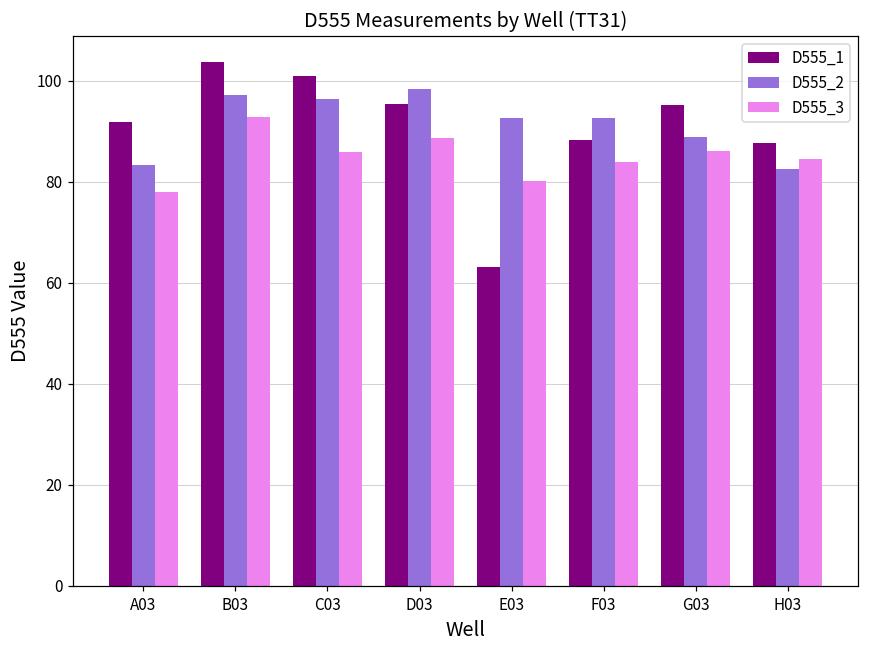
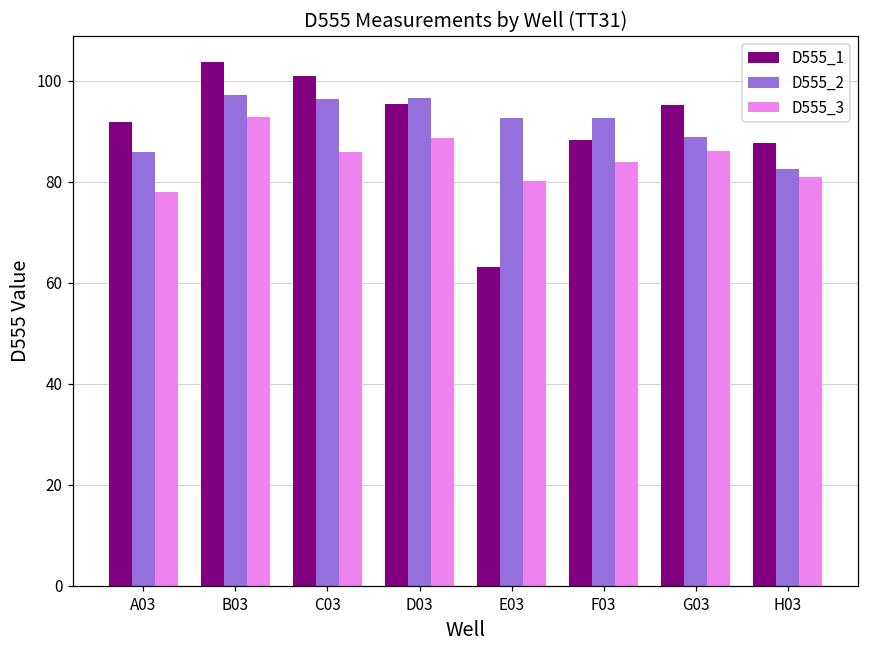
  {
    "D555_1": {
      "A03": 92,
      "B03": 104,
      "C03": 101,
      "D03": 95,
      "E03": 63,
      "F03": 88,
      "G03": 95,
      "H03": 88
    },
    "D555_2": {
-     "A03": 83,
+     "A03": 86,
      "B03": 97,
      "C03": 96,
-     "D03": 98,
+     "D03": 97,
      "E03": 93,
      "F03": 93,
      "G03": 89,
      "H03": 83
    },
    "D555_3": {
      "A03": 78,
      "B03": 93,
      "C03": 86,
      "D03": 89,
      "E03": 80,
      "F03": 84,
      "G03": 86,
-     "H03": 85
+     "H03": 81
    }
  }
